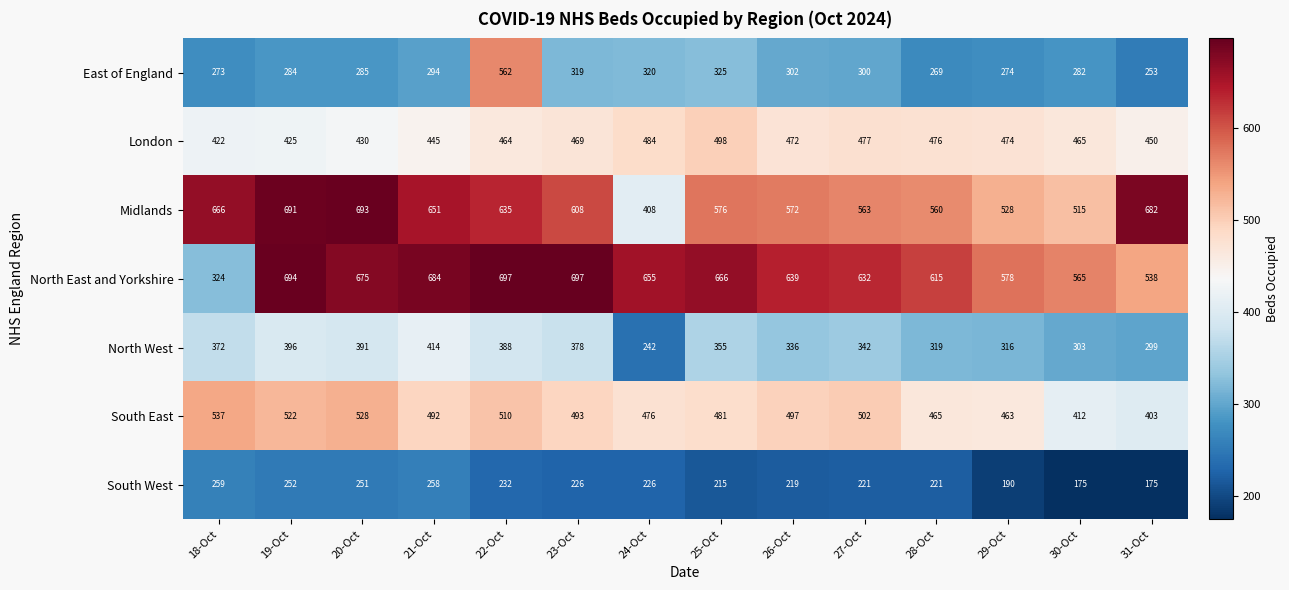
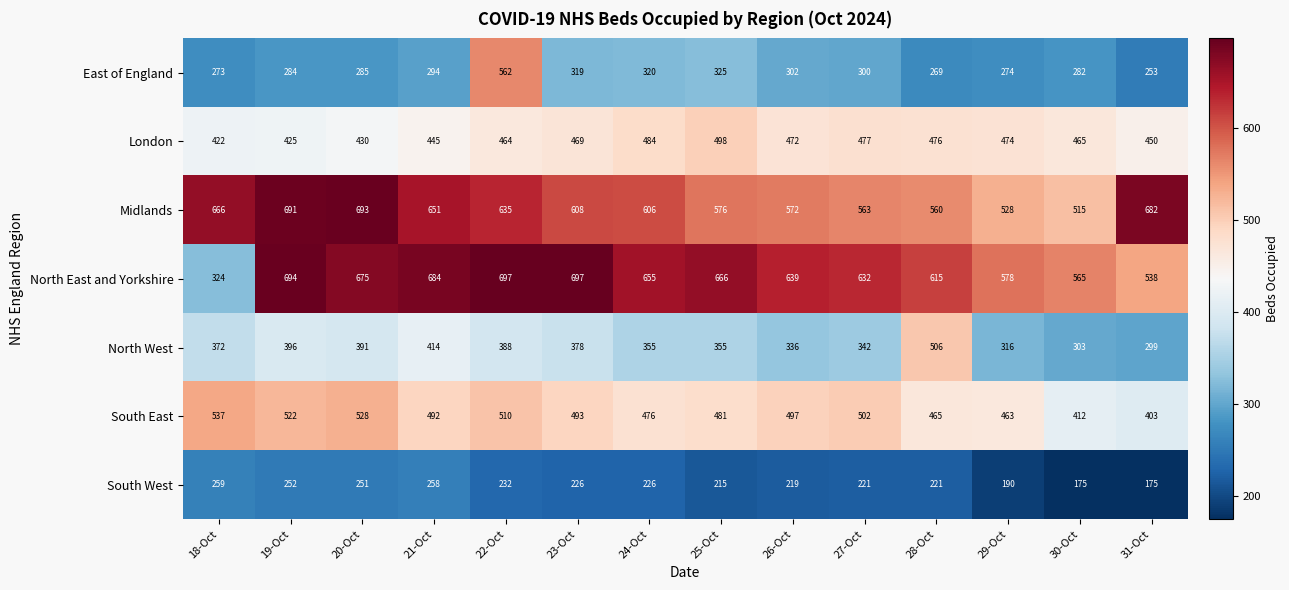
  {
    "East of England": {
      "18-Oct": 273,
      "19-Oct": 284,
      "20-Oct": 285,
      "21-Oct": 294,
      "22-Oct": 562,
      "23-Oct": 319,
      "24-Oct": 320,
      "25-Oct": 325,
      "26-Oct": 302,
      "27-Oct": 300,
      "28-Oct": 269,
      "29-Oct": 274,
      "30-Oct": 282,
      "31-Oct": 253
    },
    "London": {
      "18-Oct": 422,
      "19-Oct": 425,
      "20-Oct": 430,
      "21-Oct": 445,
      "22-Oct": 464,
      "23-Oct": 469,
      "24-Oct": 484,
      "25-Oct": 498,
      "26-Oct": 472,
      "27-Oct": 477,
      "28-Oct": 476,
      "29-Oct": 474,
      "30-Oct": 465,
      "31-Oct": 450
    },
    "Midlands": {
      "18-Oct": 666,
      "19-Oct": 691,
      "20-Oct": 693,
      "21-Oct": 651,
      "22-Oct": 635,
      "23-Oct": 608,
-     "24-Oct": 408,
+     "24-Oct": 606,
      "25-Oct": 576,
      "26-Oct": 572,
      "27-Oct": 563,
      "28-Oct": 560,
      "29-Oct": 528,
      "30-Oct": 515,
      "31-Oct": 682
    },
    "North East and Yorkshire": {
      "18-Oct": 324,
      "19-Oct": 694,
      "20-Oct": 675,
      "21-Oct": 684,
      "22-Oct": 697,
      "23-Oct": 697,
      "24-Oct": 655,
      "25-Oct": 666,
      "26-Oct": 639,
      "27-Oct": 632,
      "28-Oct": 615,
      "29-Oct": 578,
      "30-Oct": 565,
      "31-Oct": 538
    },
    "North West": {
      "18-Oct": 372,
      "19-Oct": 396,
      "20-Oct": 391,
      "21-Oct": 414,
      "22-Oct": 388,
      "23-Oct": 378,
-     "24-Oct": 242,
+     "24-Oct": 355,
      "25-Oct": 355,
      "26-Oct": 336,
      "27-Oct": 342,
-     "28-Oct": 319,
+     "28-Oct": 506,
      "29-Oct": 316,
      "30-Oct": 303,
      "31-Oct": 299
    },
    "South East": {
      "18-Oct": 537,
      "19-Oct": 522,
      "20-Oct": 528,
      "21-Oct": 492,
      "22-Oct": 510,
      "23-Oct": 493,
      "24-Oct": 476,
      "25-Oct": 481,
      "26-Oct": 497,
      "27-Oct": 502,
      "28-Oct": 465,
      "29-Oct": 463,
      "30-Oct": 412,
      "31-Oct": 403
    },
    "South West": {
      "18-Oct": 259,
      "19-Oct": 252,
      "20-Oct": 251,
      "21-Oct": 258,
      "22-Oct": 232,
      "23-Oct": 226,
      "24-Oct": 226,
      "25-Oct": 215,
      "26-Oct": 219,
      "27-Oct": 221,
      "28-Oct": 221,
      "29-Oct": 190,
      "30-Oct": 175,
      "31-Oct": 175
    }
  }
